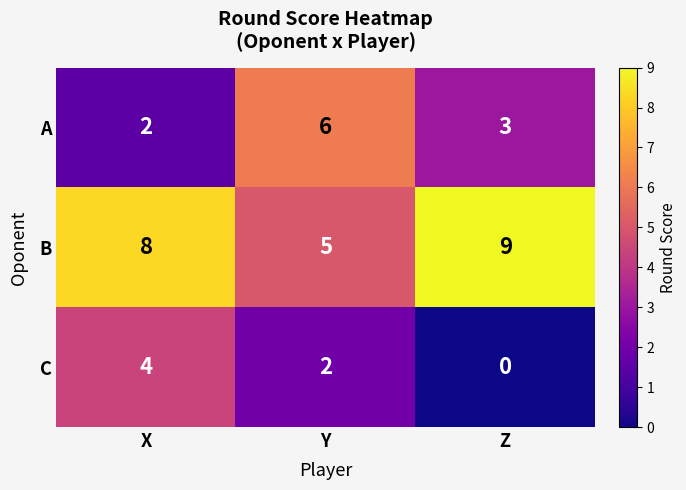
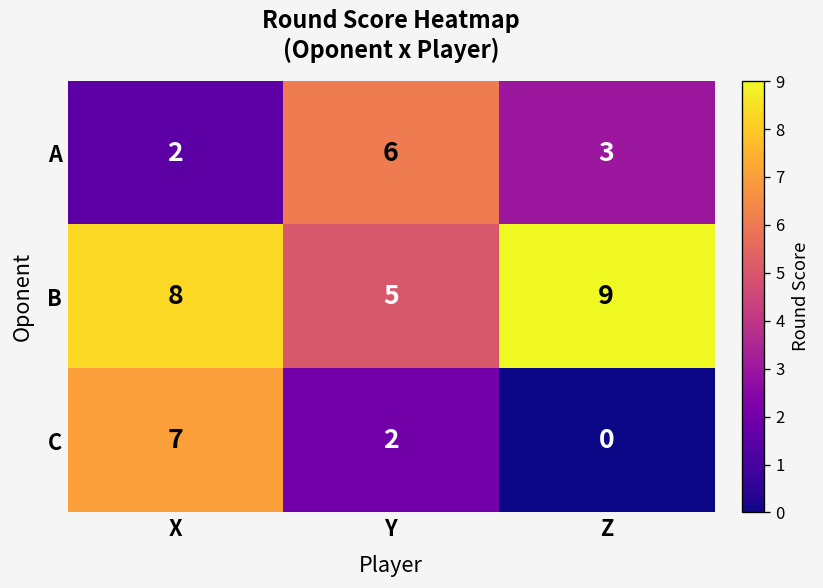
  {
    "A": {
      "X": 2,
      "Y": 6,
      "Z": 3
    },
    "B": {
      "X": 8,
      "Y": 5,
      "Z": 9
    },
    "C": {
-     "X": 4,
+     "X": 7,
      "Y": 2,
      "Z": 0
    }
  }
